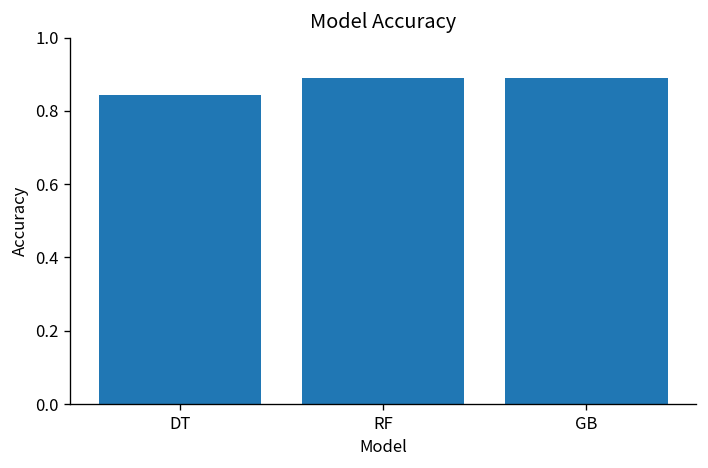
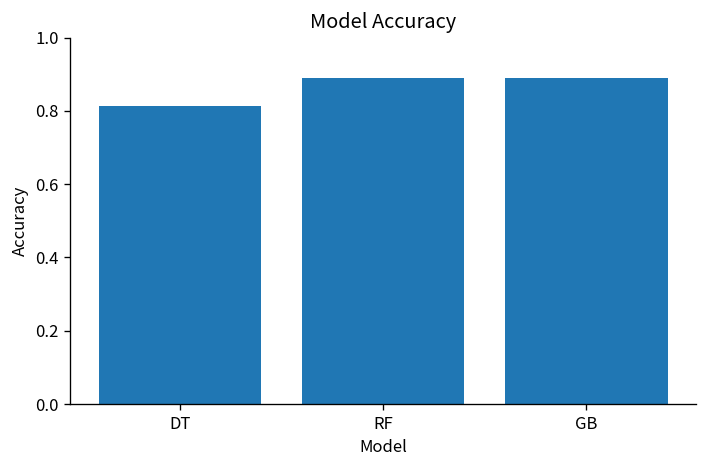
  {
-   "DT": 0.84,
+   "DT": 0.81,
    "RF": 0.89,
    "GB": 0.89
  }
